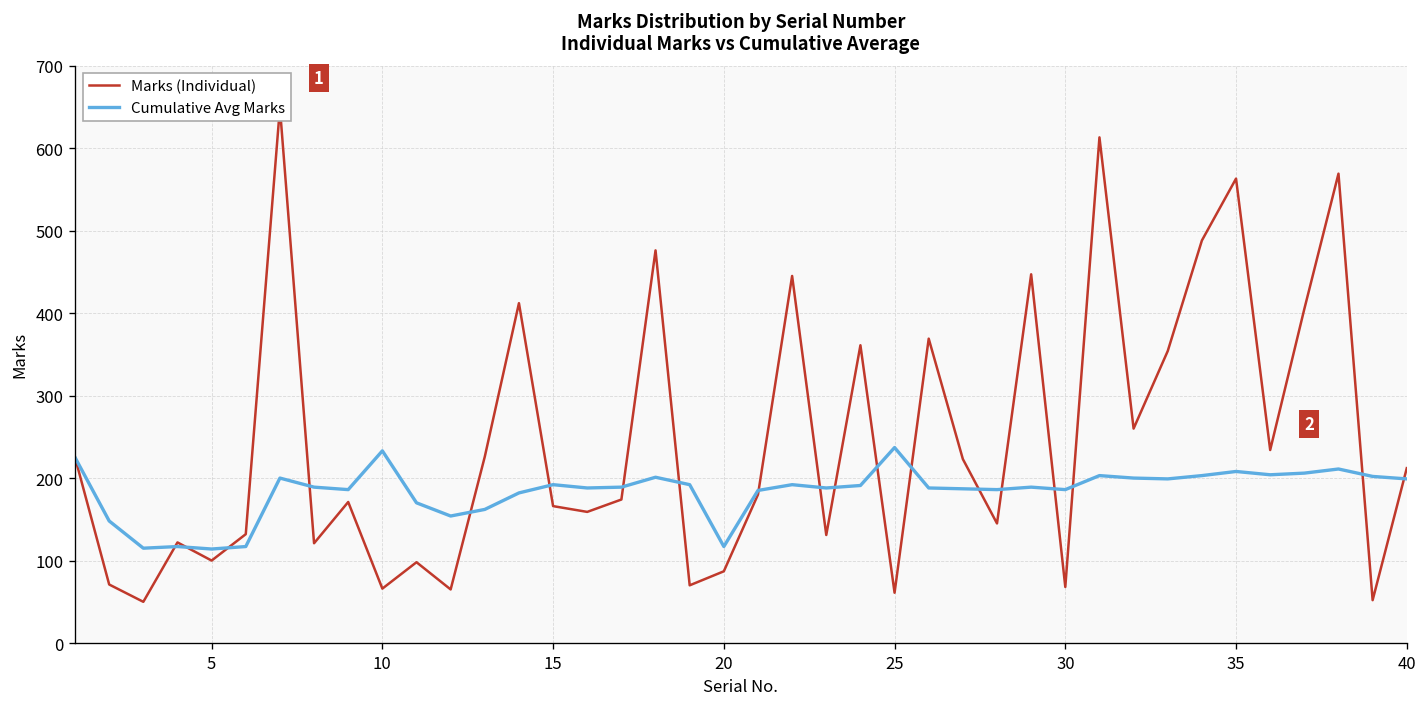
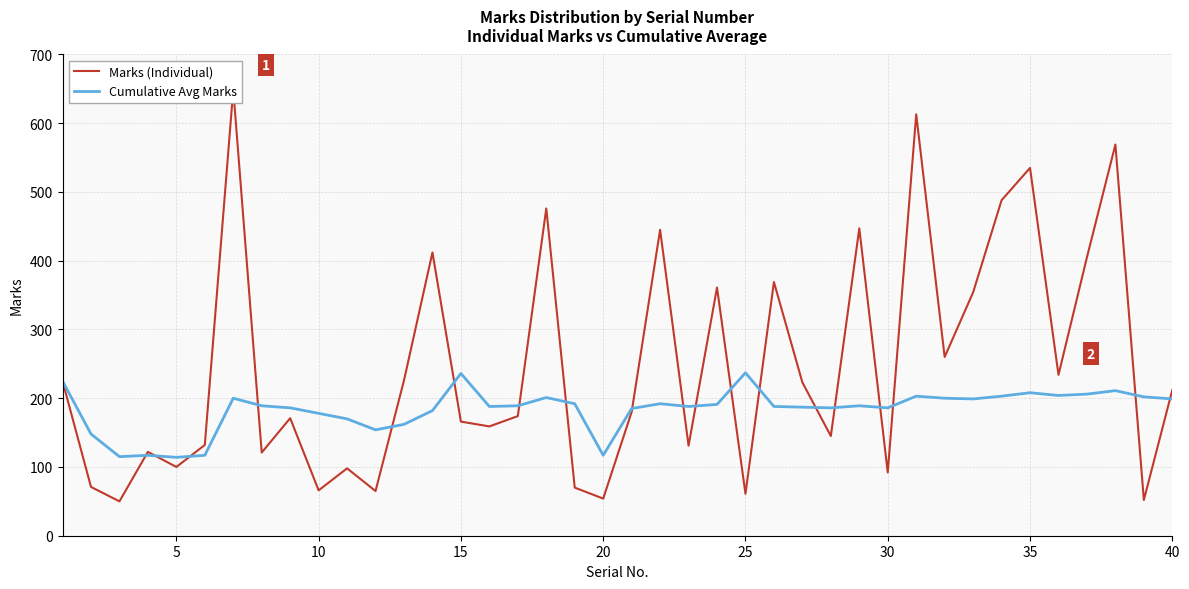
  {
    "Marks (Individual)": {
      "5": 100,
      "10": 70,
      "15": 170,
-     "20": 90,
+     "20": 50,
      "25": 60,
-     "30": 70,
-     "35": 560,
+     "30": 90,
+     "35": 540,
      "40": 210
    },
    "Cumulative Avg Marks": {
      "5": 110,
-     "10": 230,
-     "15": 190,
+     "10": 180,
+     "15": 240,
      "20": 120,
      "25": 240,
      "30": 190,
      "35": 210,
      "40": 200
    }
  }
